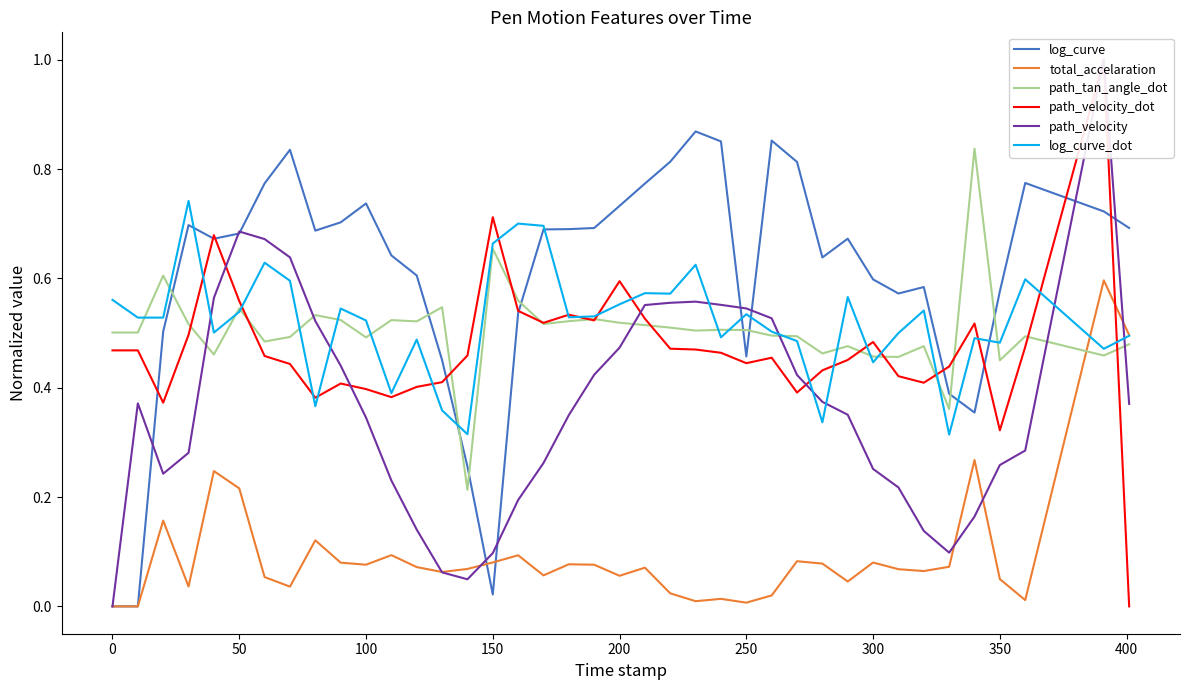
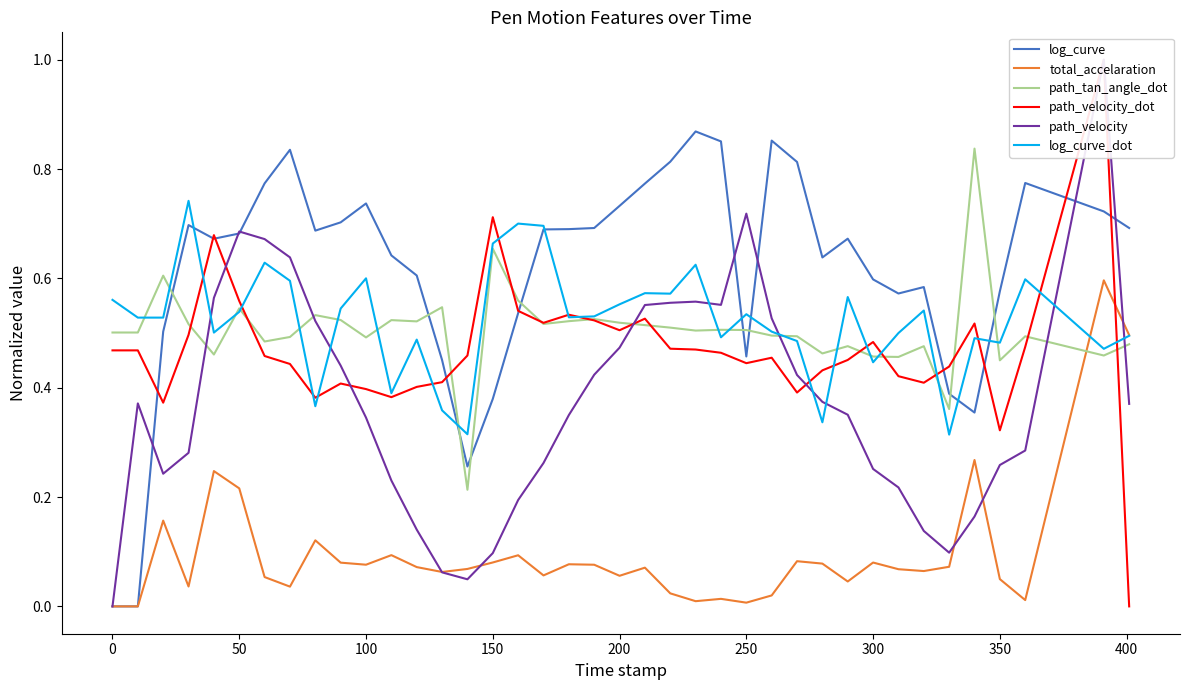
  {
    "log_curve": {
      "100": 0.74,
-     "150": 0.02,
+     "150": 0.38,
      "200": 0.73,
      "250": 0.46,
      "300": 0.60,
      "350": 0.58
    },
    "total_accelaration": {
      "50": 0.22,
      "100": 0.08,
      "150": 0.08,
      "200": 0.06,
      "250": 0.01,
      "300": 0.08,
      "350": 0.05
    },
    "path_tan_angle_dot": {
      "0": 0.50,
      "50": 0.55,
      "100": 0.49,
      "150": 0.65,
      "200": 0.52,
      "250": 0.51,
      "300": 0.46,
      "350": 0.45
    },
    "path_velocity_dot": {
      "0": 0.47,
      "50": 0.56,
      "100": 0.40,
      "150": 0.71,
-     "200": 0.59,
+     "200": 0.51,
      "250": 0.44,
      "300": 0.48,
      "350": 0.32
    },
    "path_velocity": {
      "100": 0.35,
      "150": 0.10,
      "200": 0.47,
-     "250": 0.54,
+     "250": 0.72,
      "300": 0.25,
      "350": 0.26
    },
    "log_curve_dot": {
      "0": 0.56,
      "50": 0.54,
-     "100": 0.52,
+     "100": 0.60,
      "150": 0.66,
      "200": 0.55,
      "250": 0.53,
      "300": 0.45,
      "350": 0.48
    }
  }
